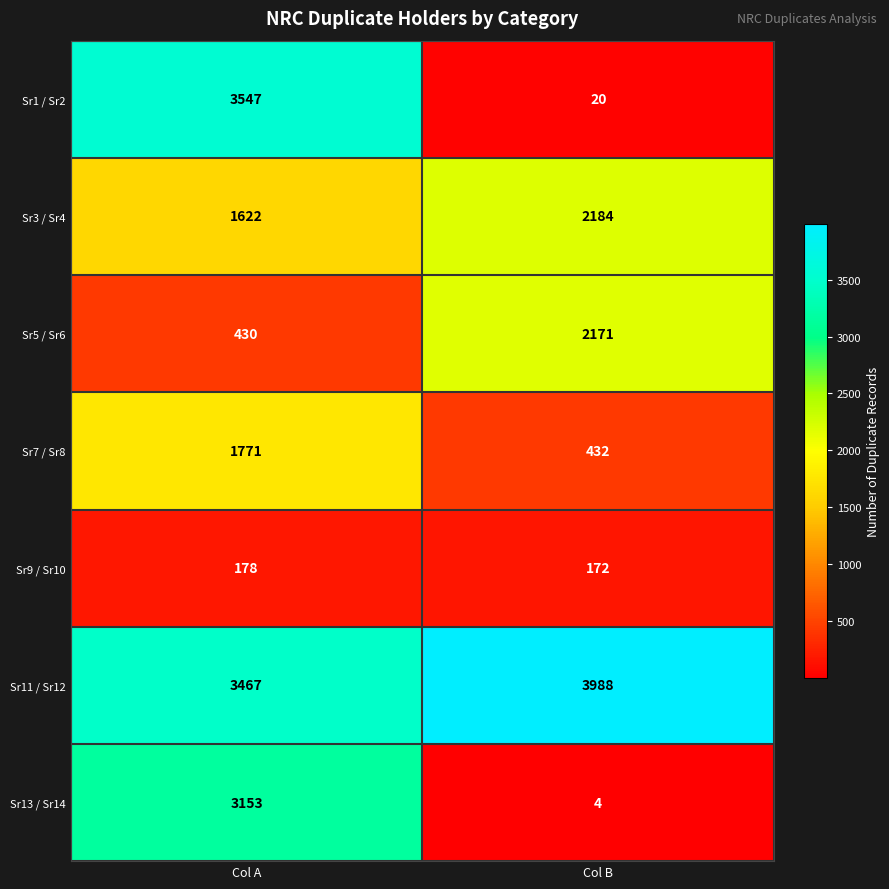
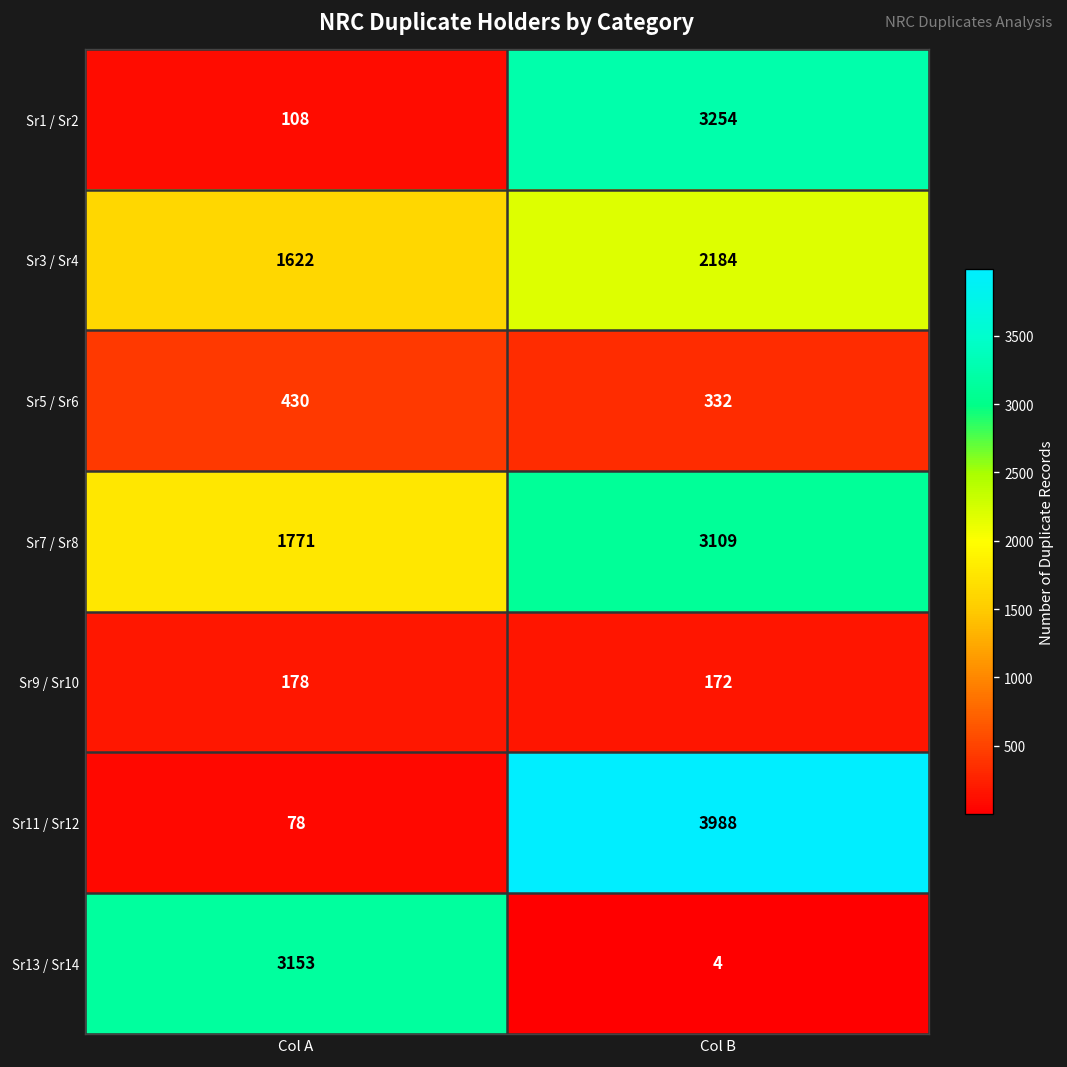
  {
    "Sr1 / Sr2": {
-     "Col A": 3547,
-     "Col B": 20
+     "Col A": 108,
+     "Col B": 3254
    },
    "Sr3 / Sr4": {
      "Col A": 1622,
      "Col B": 2184
    },
    "Sr5 / Sr6": {
      "Col A": 430,
-     "Col B": 2171
+     "Col B": 332
    },
    "Sr7 / Sr8": {
      "Col A": 1771,
-     "Col B": 432
+     "Col B": 3109
    },
    "Sr9 / Sr10": {
      "Col A": 178,
      "Col B": 172
    },
    "Sr11 / Sr12": {
-     "Col A": 3467,
+     "Col A": 78,
      "Col B": 3988
    },
    "Sr13 / Sr14": {
      "Col A": 3153,
      "Col B": 4
    }
  }
